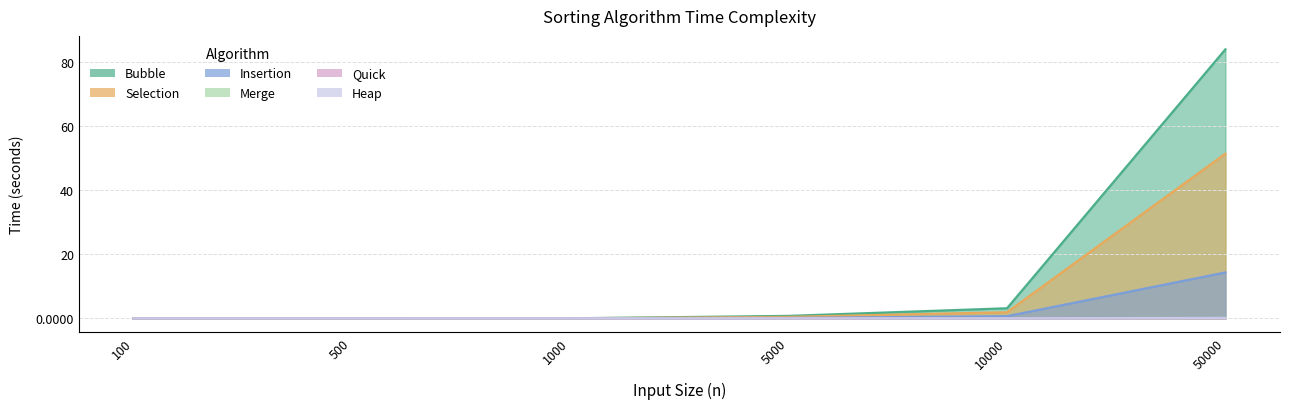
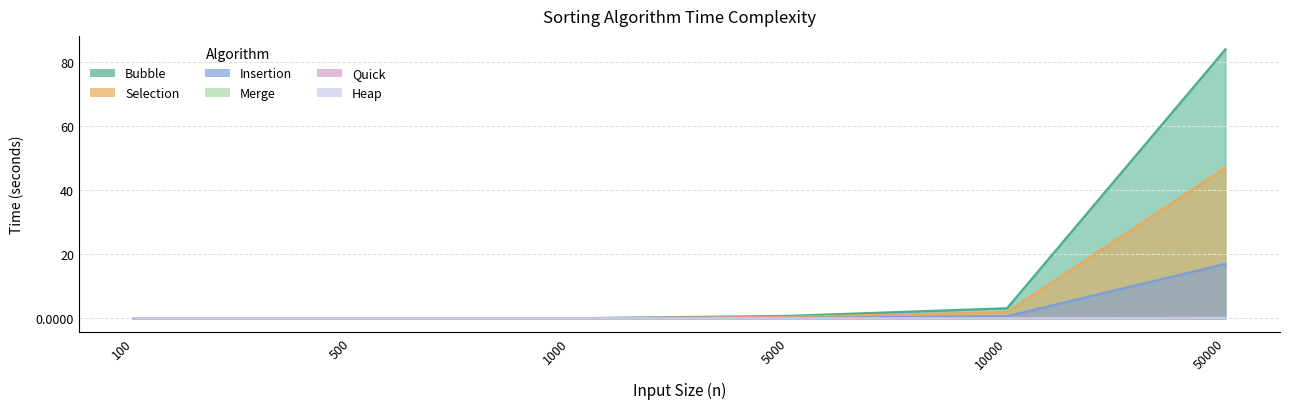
  {
    "Bubble": {
      "10000": 3,
      "50000": 84
    },
    "Selection": {
      "10000": 2,
-     "50000": 51
+     "50000": 47
    },
    "Insertion": {
-     "50000": 14
+     "50000": 17
    },
    "Heap": {
      "50000": 0
    }
  }
